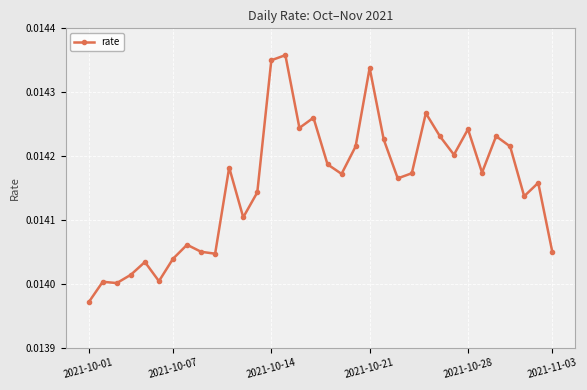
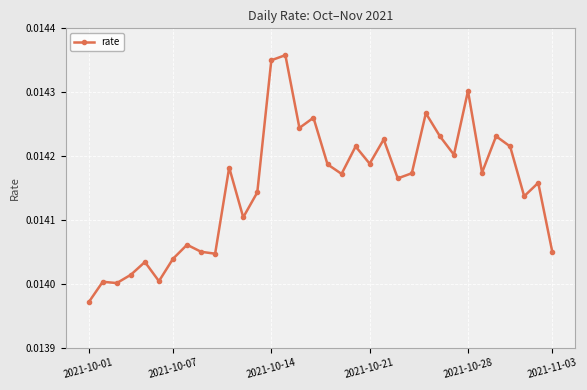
  {
    "2021-10-01": 0.01397,
    "2021-10-07": 0.01404,
    "2021-10-14": 0.01435,
-   "2021-10-21": 0.01434,
-   "2021-10-28": 0.01424,
+   "2021-10-21": 0.01419,
+   "2021-10-28": 0.01430,
    "2021-11-03": 0.01405
  }
